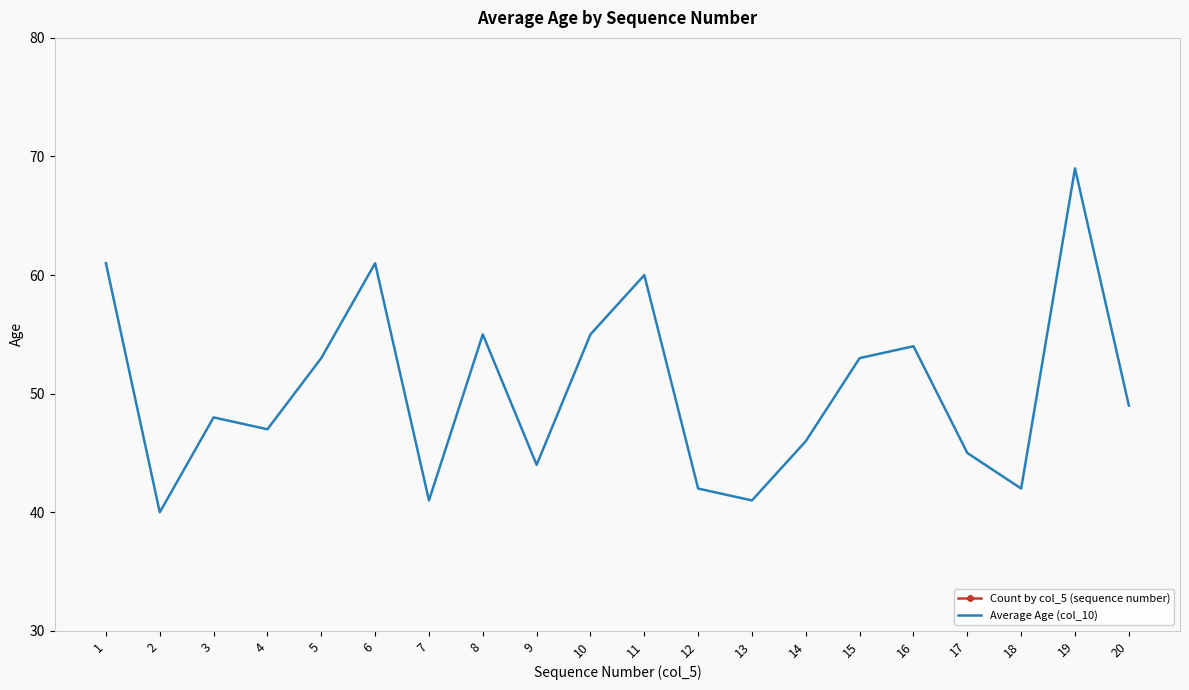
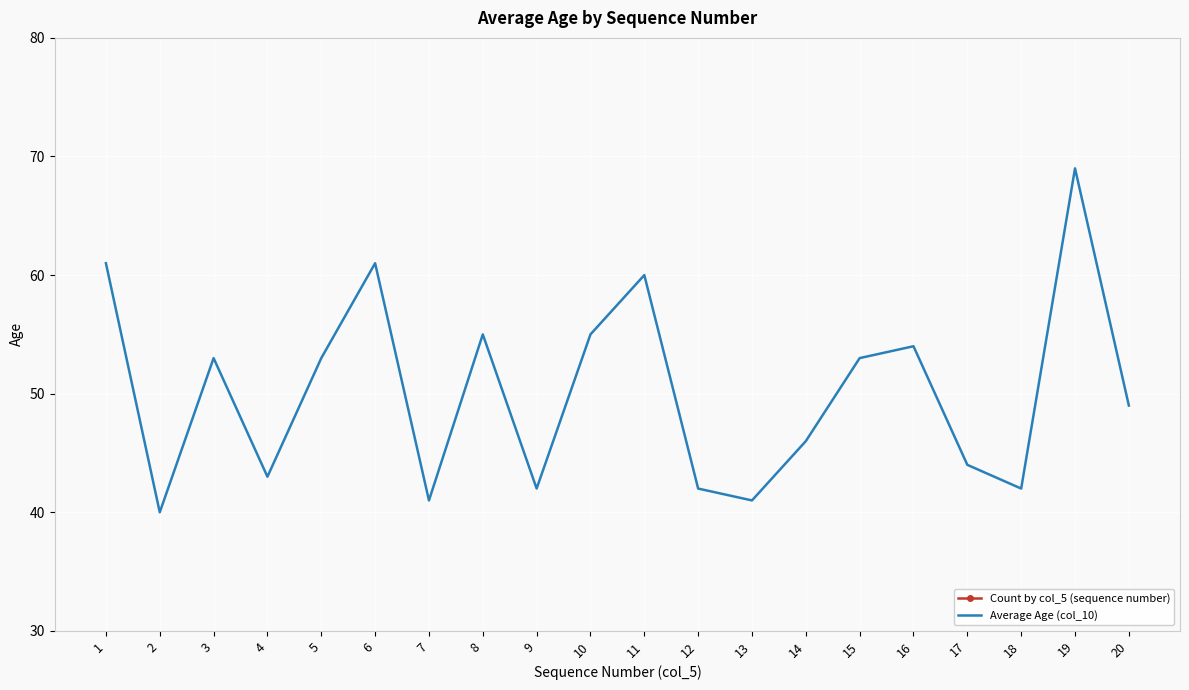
  {
    "Average Age (col_10)": {
      "1": 61,
      "2": 40,
-     "3": 48,
-     "4": 47,
+     "3": 53,
+     "4": 43,
      "5": 53,
      "6": 61,
      "7": 41,
      "8": 55,
-     "9": 44,
+     "9": 42,
      "10": 55,
      "11": 60,
      "12": 42,
      "13": 41,
      "14": 46,
      "15": 53,
      "16": 54,
-     "17": 45,
+     "17": 44,
      "18": 42,
      "19": 69,
      "20": 49
    }
  }
